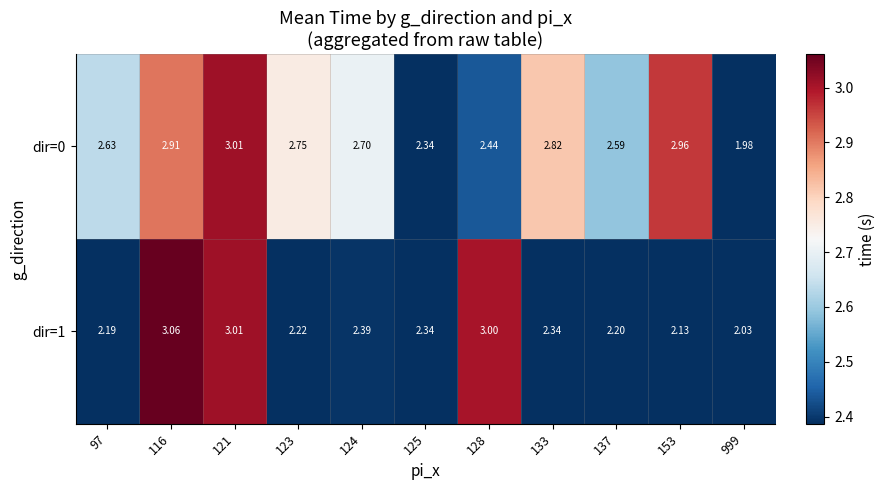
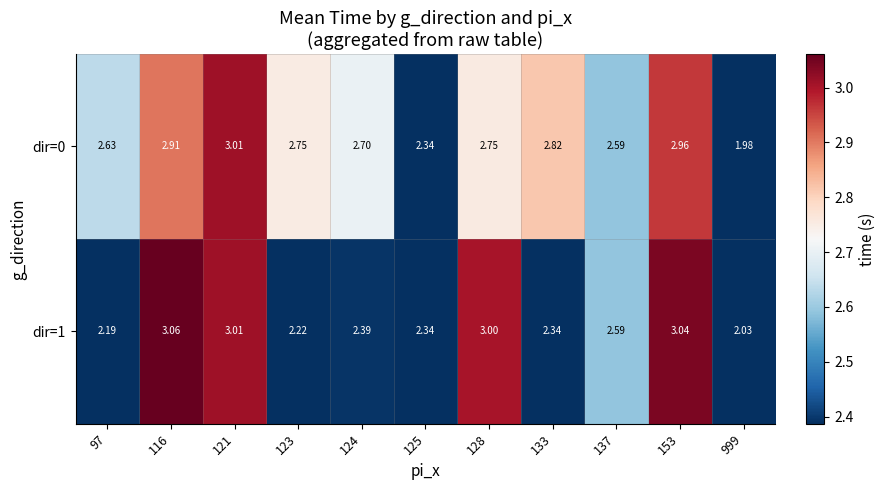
  {
    "dir=0": {
      "97": 2.63,
      "116": 2.91,
      "121": 3.01,
      "123": 2.75,
      "124": 2.70,
      "125": 2.34,
-     "128": 2.44,
+     "128": 2.75,
      "133": 2.82,
      "137": 2.59,
      "153": 2.96,
      "999": 1.98
    },
    "dir=1": {
      "97": 2.19,
      "116": 3.06,
      "121": 3.01,
      "123": 2.22,
      "124": 2.39,
      "125": 2.34,
      "128": 3.00,
      "133": 2.34,
-     "137": 2.20,
-     "153": 2.13,
+     "137": 2.59,
+     "153": 3.04,
      "999": 2.03
    }
  }
